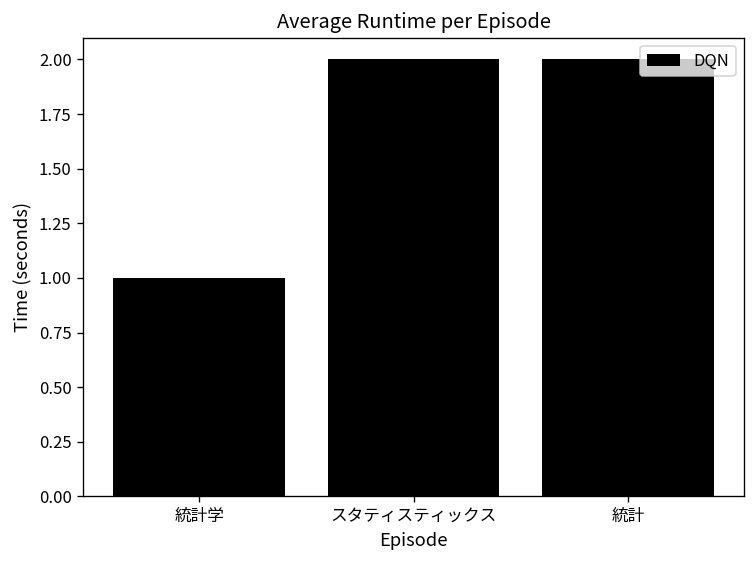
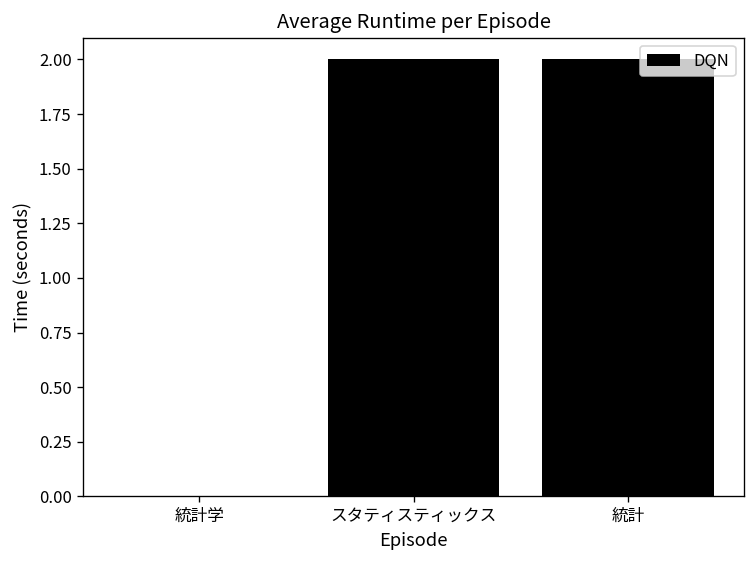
  {
-   "統計学": 1,
+   "統計学": 0,
    "スタティスティックス": 2,
    "統計": 2
  }
